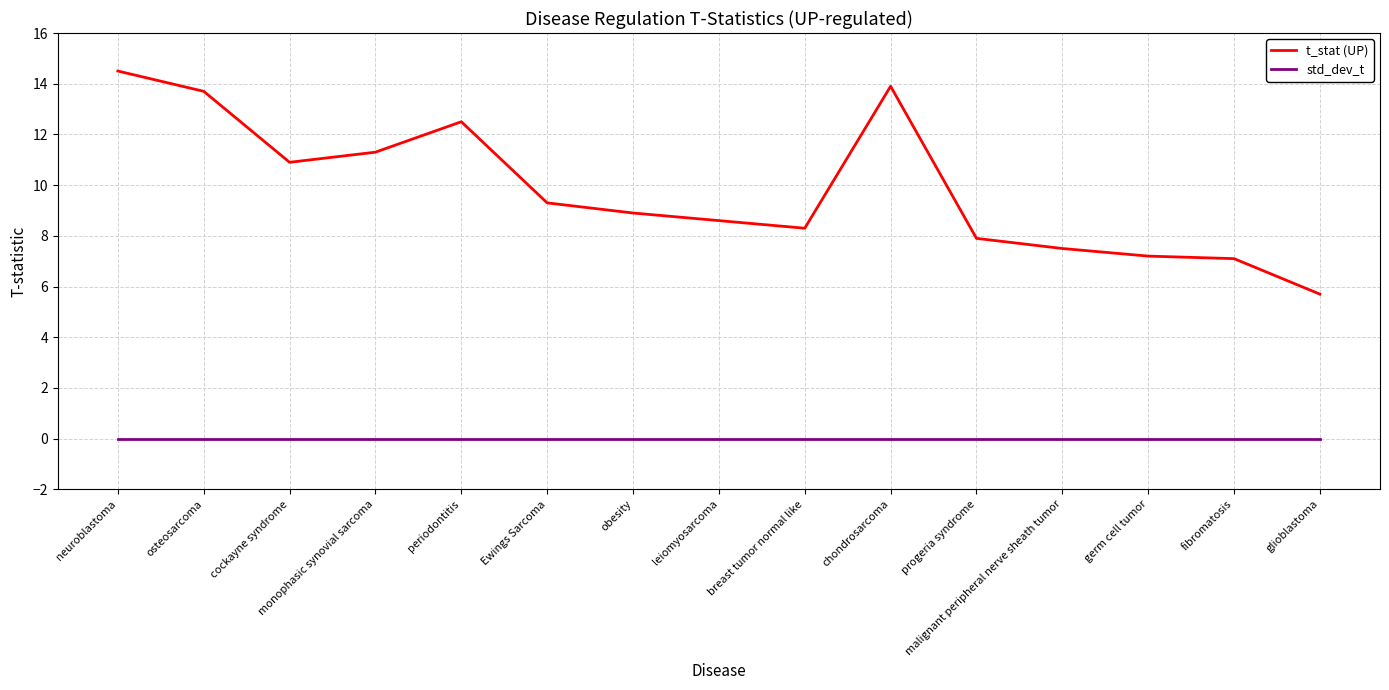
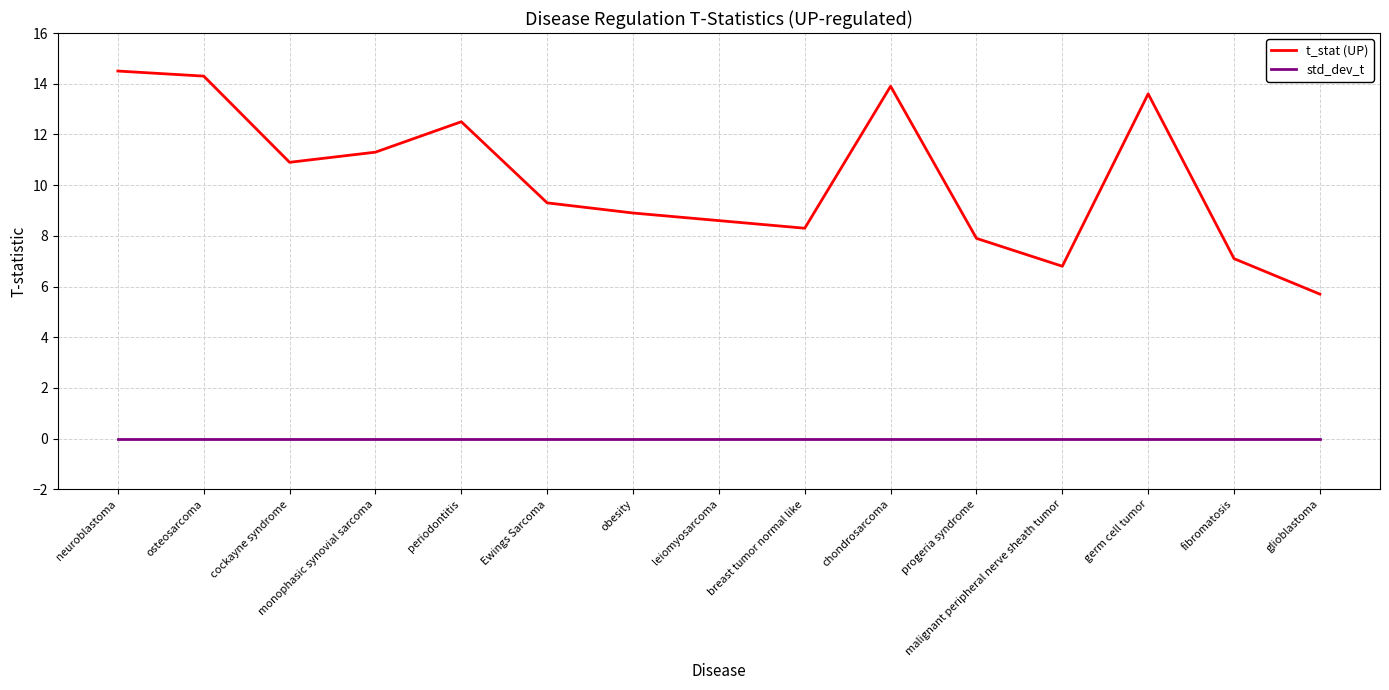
  {
    "t_stat (UP)": {
      "neuroblastoma": 14.5,
-     "osteosarcoma": 13.7,
+     "osteosarcoma": 14.3,
      "cockayne syndrome": 10.9,
      "monophasic synovial sarcoma": 11.3,
      "periodontitis": 12.5,
      "Ewings Sarcoma": 9.3,
      "obesity": 8.9,
      "leiomyosarcoma": 8.6,
      "breast tumor normal like": 8.3,
      "chondrosarcoma": 13.9,
      "progeria syndrome": 7.9,
-     "malignant peripheral nerve sheath tumor": 7.5,
-     "germ cell tumor": 7.2,
+     "malignant peripheral nerve sheath tumor": 6.8,
+     "germ cell tumor": 13.6,
      "fibromatosis": 7.1,
      "glioblastoma": 5.7
    },
    "std_dev_t": {
      "neuroblastoma": 0.0,
      "osteosarcoma": 0.0,
      "cockayne syndrome": 0.0,
      "monophasic synovial sarcoma": 0.0,
      "periodontitis": 0.0,
      "Ewings Sarcoma": 0.0,
      "obesity": 0.0,
      "leiomyosarcoma": 0.0,
      "breast tumor normal like": 0.0,
      "chondrosarcoma": 0.0,
      "progeria syndrome": 0.0,
      "malignant peripheral nerve sheath tumor": 0.0,
      "germ cell tumor": 0.0,
      "fibromatosis": 0.0,
      "glioblastoma": 0.0
    }
  }
